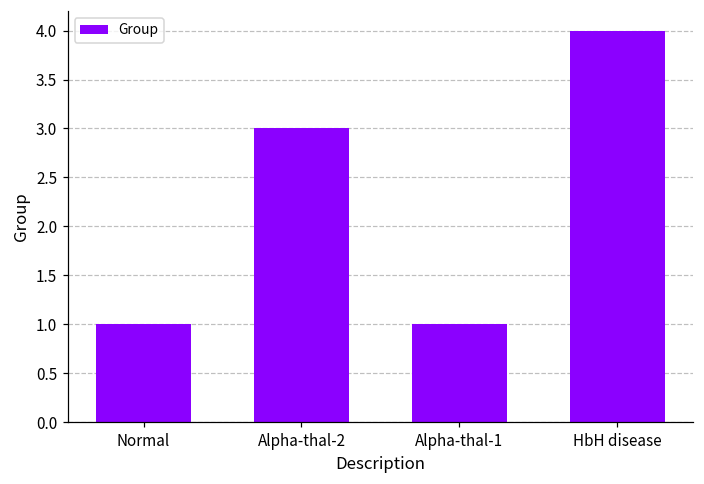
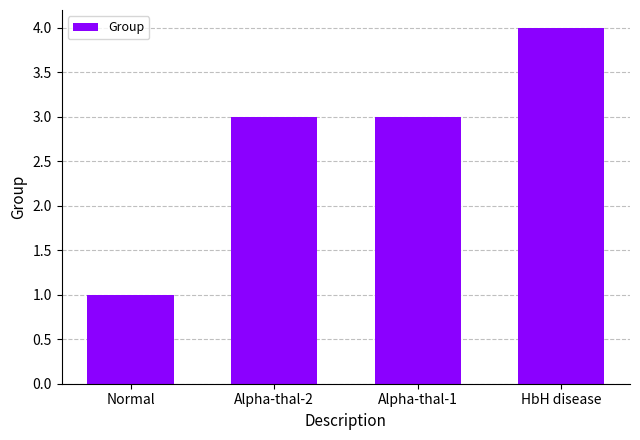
  {
    "Normal": 1,
    "Alpha-thal-2": 3,
-   "Alpha-thal-1": 1,
+   "Alpha-thal-1": 3,
    "HbH disease": 4
  }
